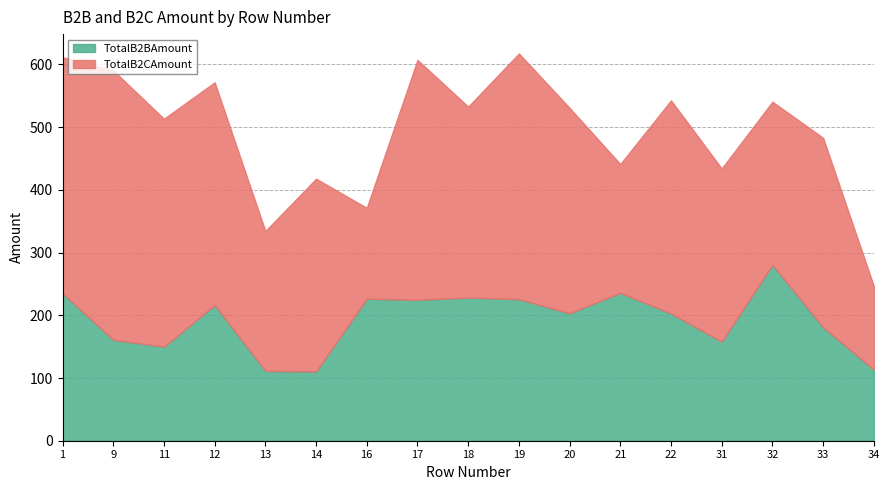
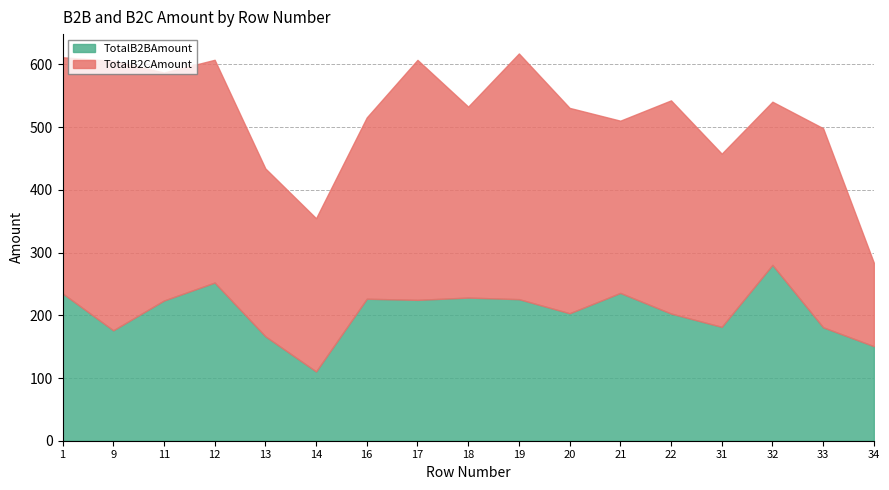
  {
    "TotalB2BAmount": {
      "1": 230,
-     "9": 160,
-     "11": 150,
-     "12": 220,
-     "13": 110,
+     "9": 180,
+     "11": 220,
+     "12": 250,
+     "13": 170,
      "14": 110,
      "16": 230,
      "17": 220,
      "18": 230,
      "19": 230,
      "20": 200,
      "21": 240,
      "22": 200,
-     "31": 160,
+     "31": 180,
      "32": 280,
      "33": 180,
-     "34": 110
+     "34": 150
    },
    "TotalB2CAmount": {
      "1": 380,
      "12": 360,
-     "13": 220,
-     "14": 310,
-     "16": 140,
+     "13": 270,
+     "14": 240,
+     "16": 290,
      "17": 380,
      "18": 300,
      "19": 390,
      "20": 330,
-     "21": 210,
+     "21": 270,
      "22": 340,
      "31": 280,
      "32": 260,
-     "33": 300,
+     "33": 320,
      "34": 130
    }
  }
